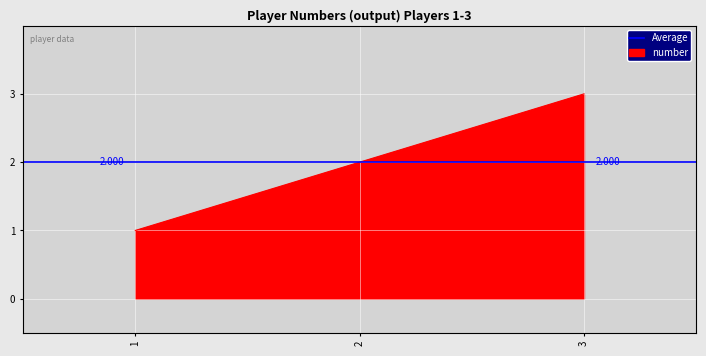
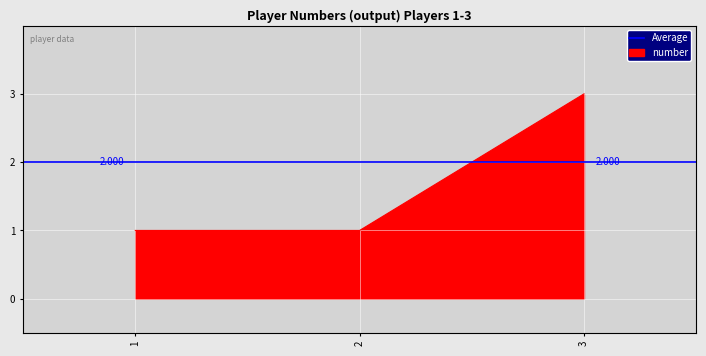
  {
    "1": 1,
-   "2": 2,
+   "2": 1,
    "3": 3
  }
